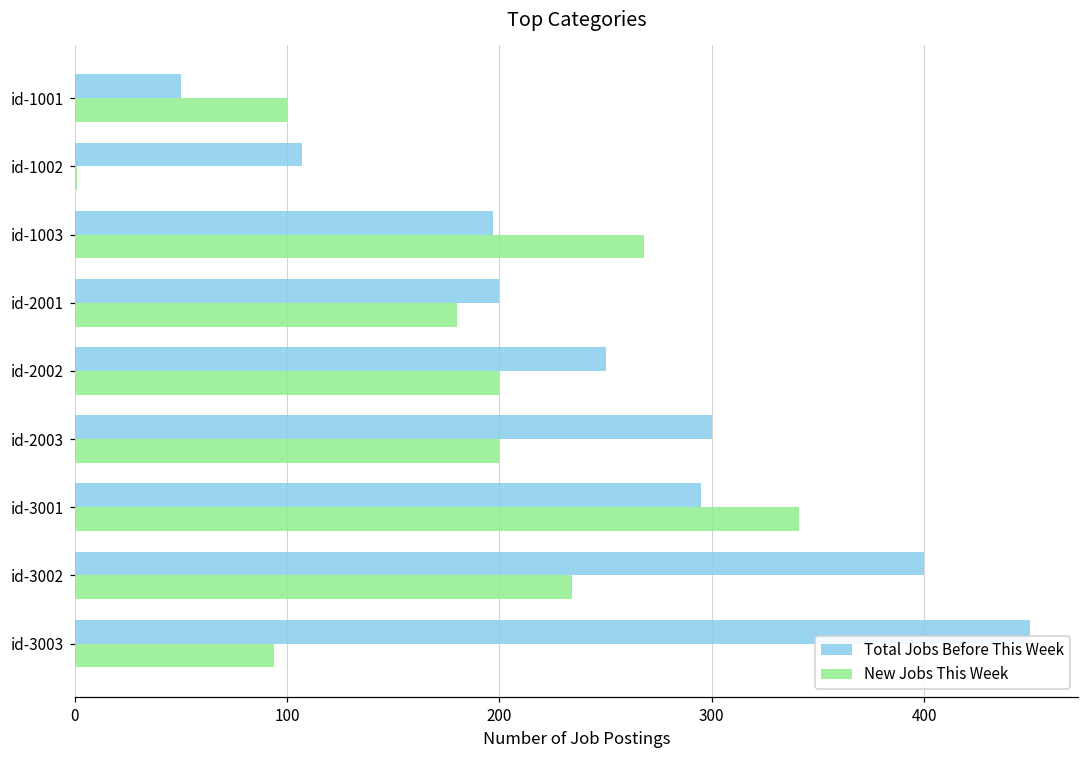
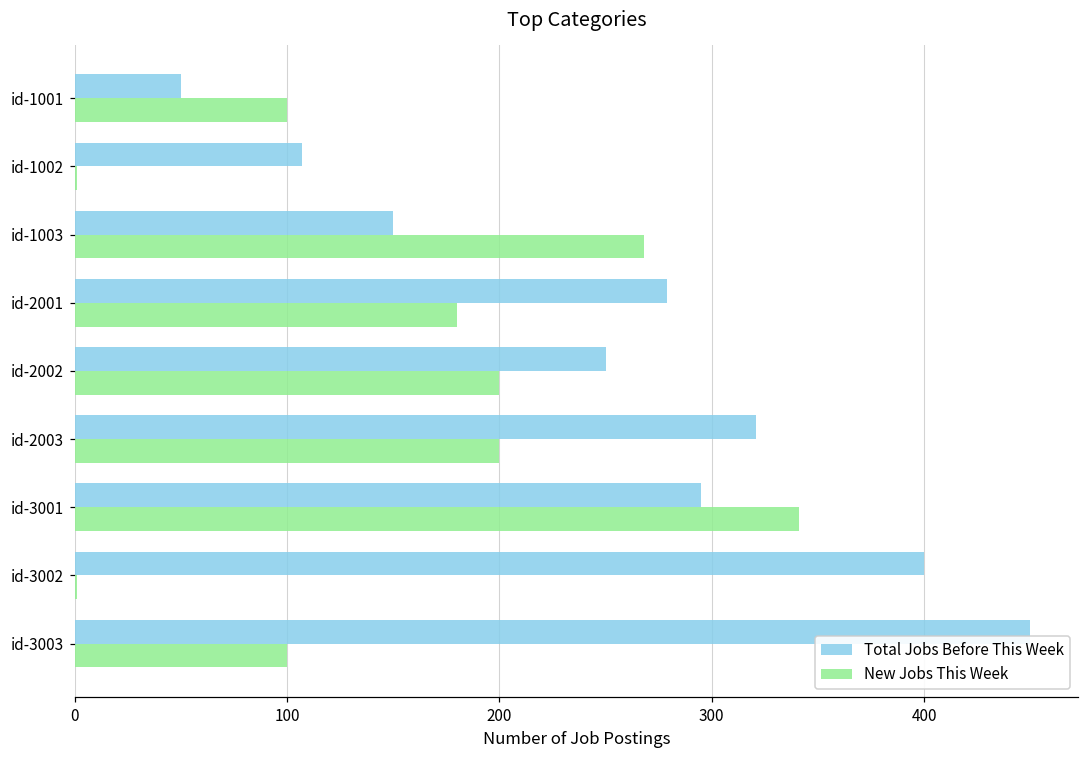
  {
    "Total Jobs Before This Week": {
      "id-1001": 50,
      "id-1002": 107,
-     "id-1003": 197,
-     "id-2001": 200,
+     "id-1003": 150,
+     "id-2001": 279,
      "id-2002": 250,
-     "id-2003": 300,
+     "id-2003": 321,
      "id-3001": 295,
      "id-3002": 400,
      "id-3003": 450
    },
    "New Jobs This Week": {
      "id-1001": 100,
      "id-1003": 268,
      "id-2001": 180,
      "id-2002": 200,
      "id-2003": 200,
      "id-3001": 341,
-     "id-3002": 234,
-     "id-3003": 94
+     "id-3002": 1,
+     "id-3003": 100
    }
  }
